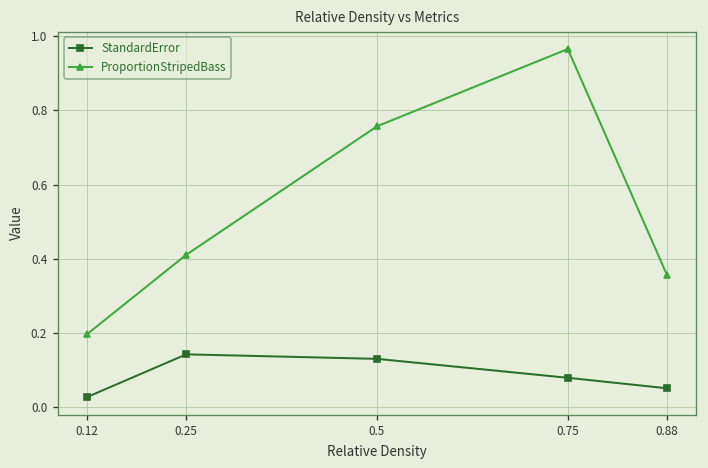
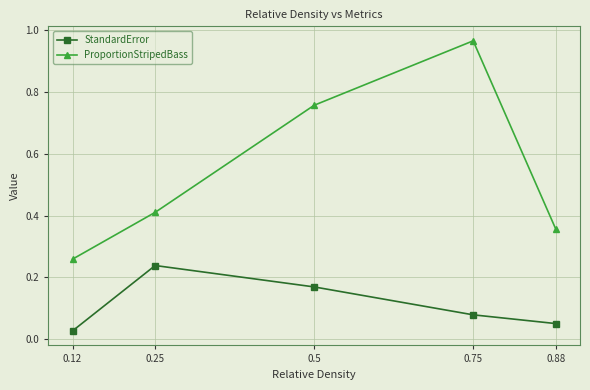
  {
    "StandardError": {
      "0.12": 0.03,
-     "0.25": 0.14,
-     "0.5": 0.13,
+     "0.25": 0.24,
+     "0.5": 0.17,
      "0.75": 0.08,
      "0.88": 0.05
    },
    "ProportionStripedBass": {
-     "0.12": 0.20,
+     "0.12": 0.26,
      "0.25": 0.41,
      "0.5": 0.76,
      "0.75": 0.97,
      "0.88": 0.36
    }
  }
